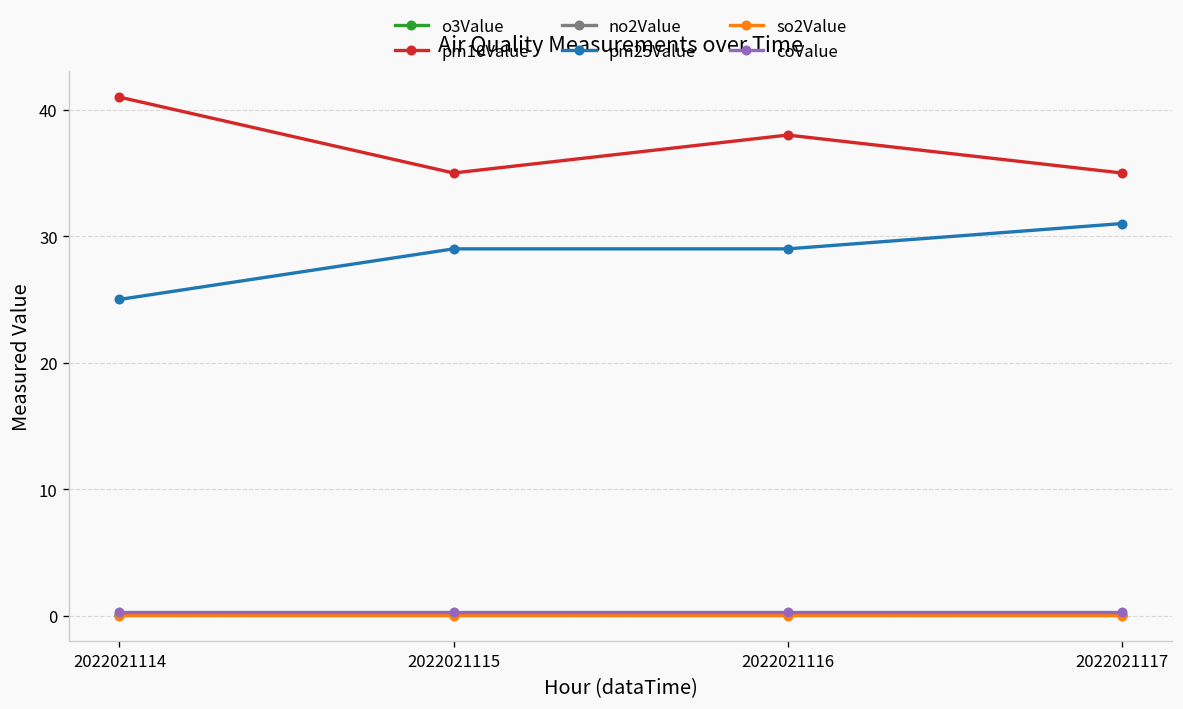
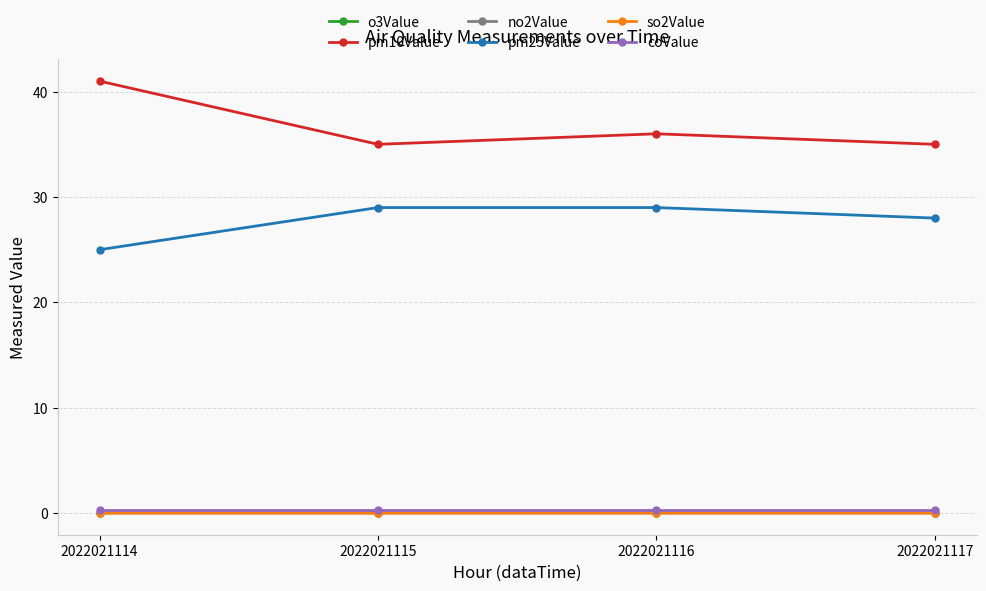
  {
    "pm10Value": {
      "2022021114": 41,
      "2022021115": 35,
-     "2022021116": 38,
+     "2022021116": 36,
      "2022021117": 35
    },
    "pm25Value": {
      "2022021114": 25,
      "2022021115": 29,
      "2022021116": 29,
-     "2022021117": 31
+     "2022021117": 28
    },
    "coValue": {
      "2022021114": 0.3,
      "2022021115": 0.3,
      "2022021116": 0.3
    }
  }
